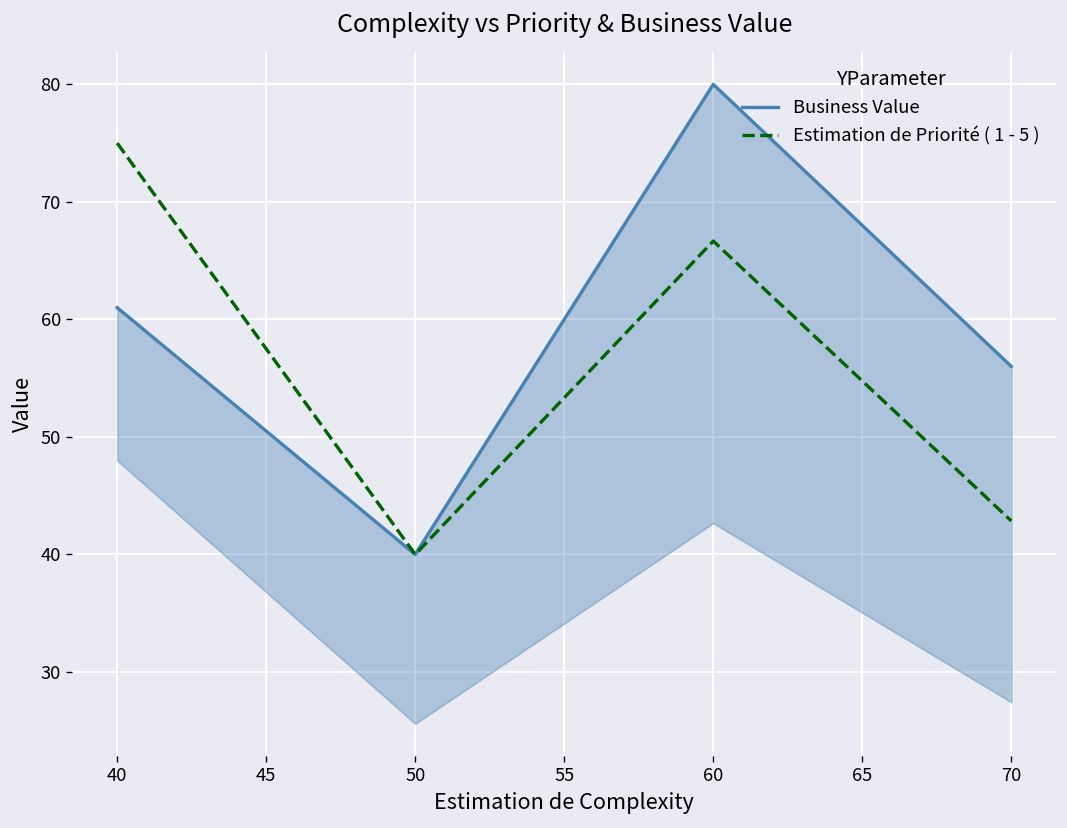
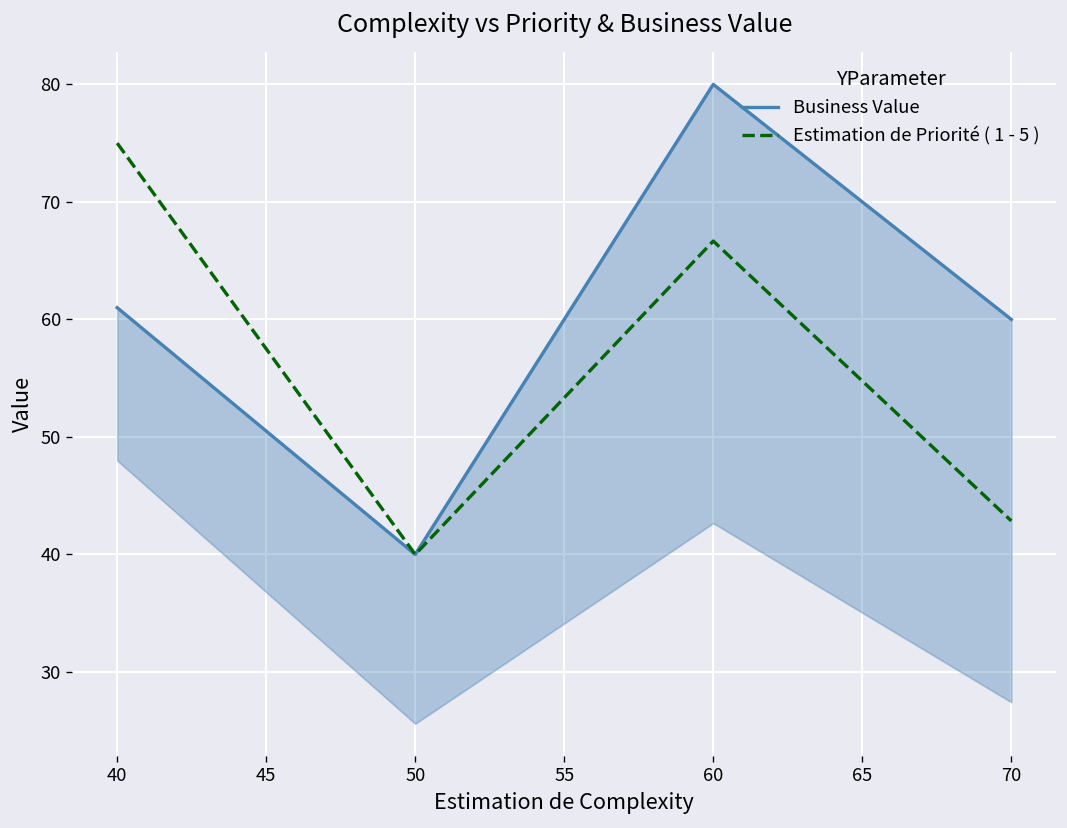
  {
    "Business Value": {
      "40": 61,
      "60": 80,
-     "70": 56
+     "70": 60
    },
    "Estimation de Priorité ( 1 - 5 )": {
      "40": 75,
      "60": 67,
      "70": 43
    }
  }
